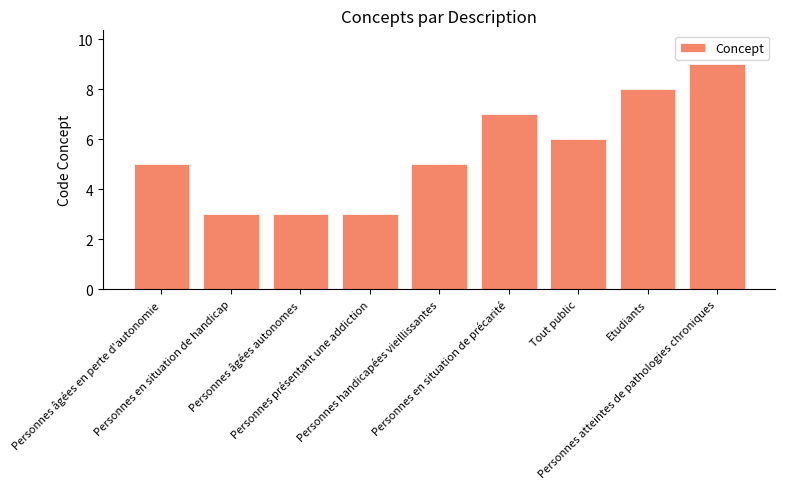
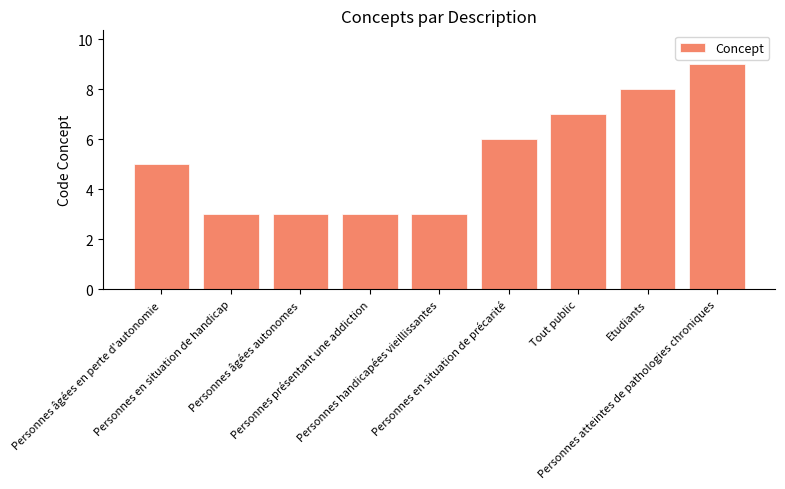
  {
    "Personnes âgées en perte d'autonomie": 5,
    "Personnes en situation de handicap": 3,
    "Personnes âgées autonomes": 3,
    "Personnes présentant une addiction": 3,
-   "Personnes handicapées vieillissantes": 5,
-   "Personnes en situation de précarité": 7,
-   "Tout public": 6,
+   "Personnes handicapées vieillissantes": 3,
+   "Personnes en situation de précarité": 6,
+   "Tout public": 7,
    "Etudiants": 8,
    "Personnes atteintes de pathologies chroniques": 9
  }
